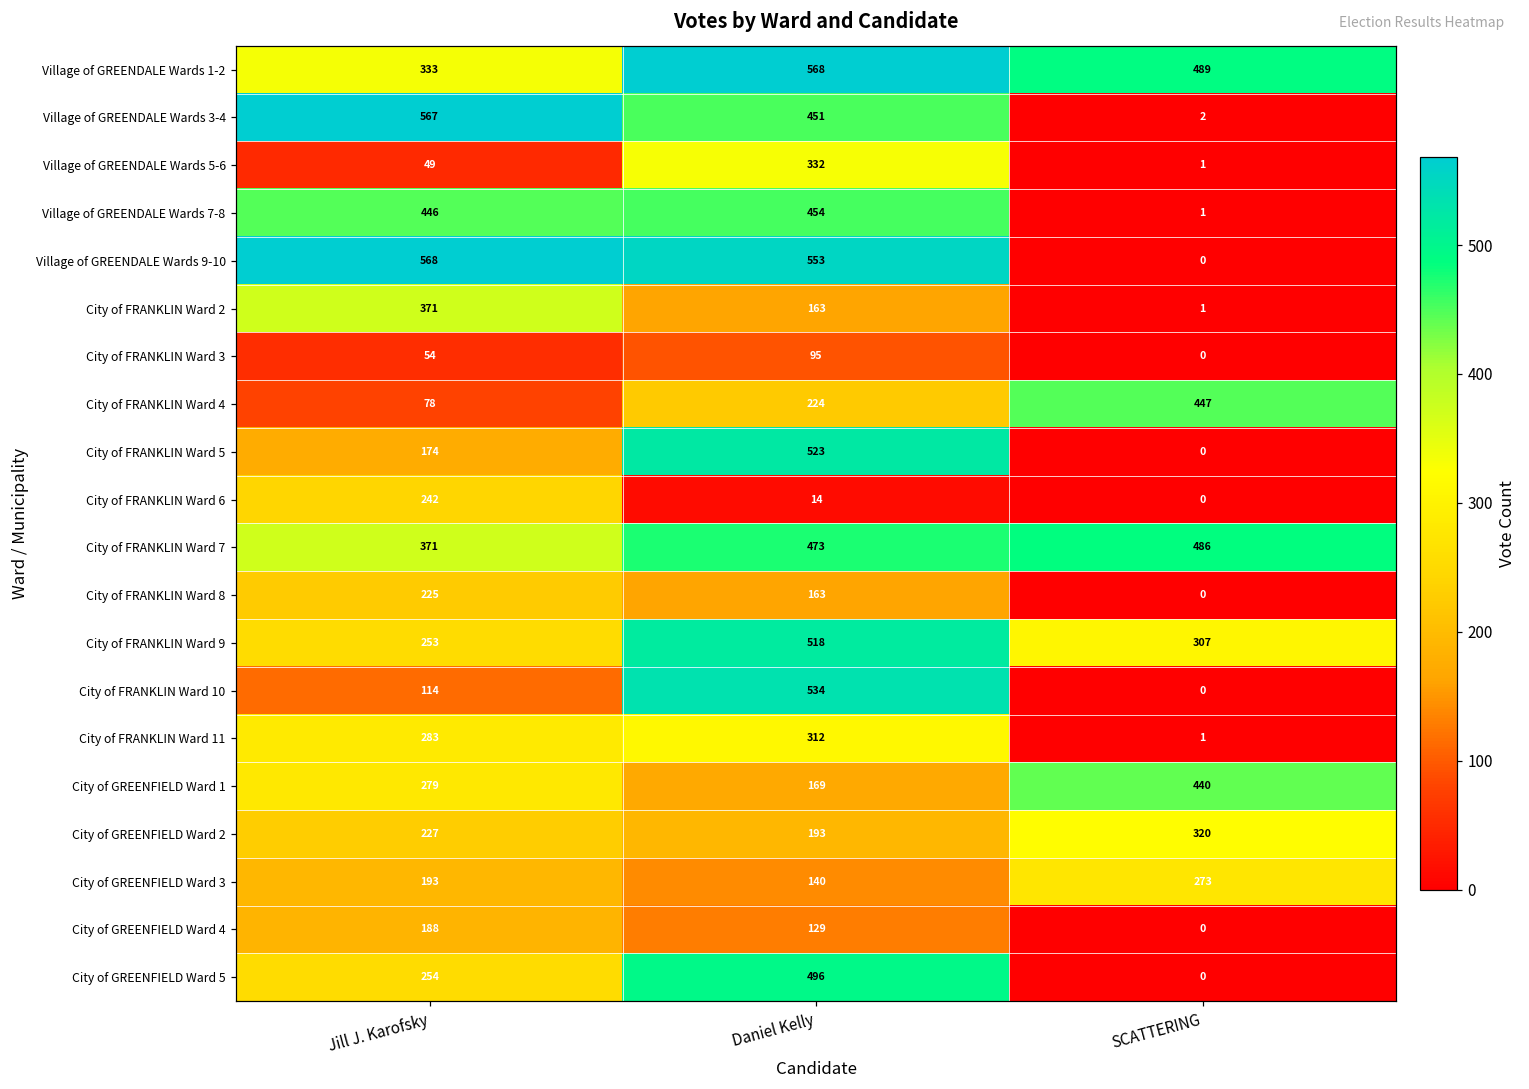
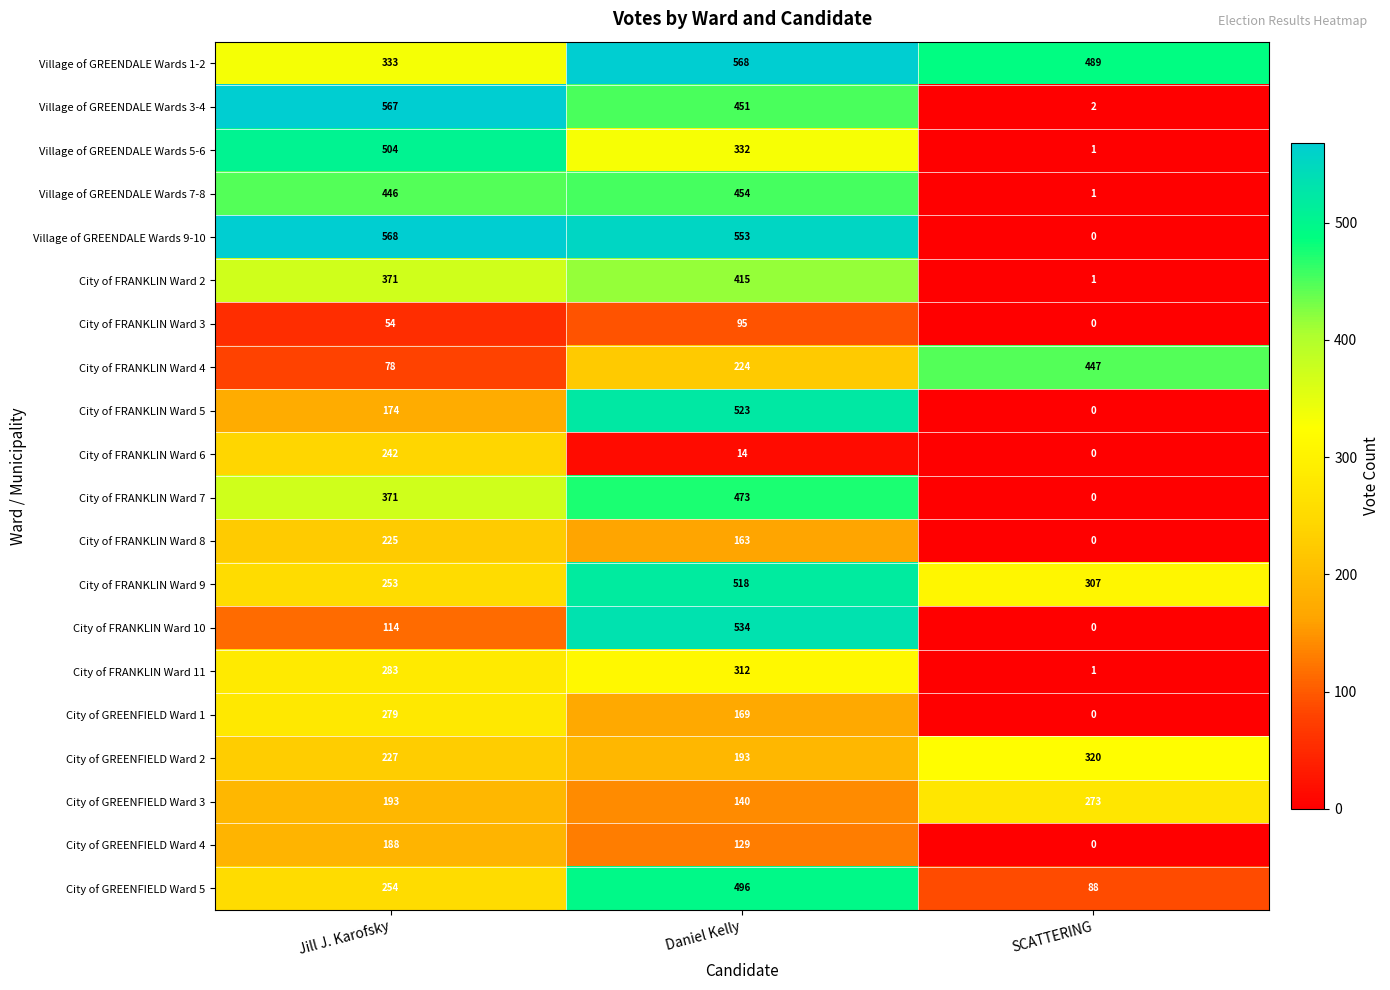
  {
    "Village of GREENDALE Wards 1-2": {
      "Jill J. Karofsky": 333,
      "Daniel Kelly": 568,
      "SCATTERING": 489
    },
    "Village of GREENDALE Wards 3-4": {
      "Jill J. Karofsky": 567,
      "Daniel Kelly": 451,
      "SCATTERING": 2
    },
    "Village of GREENDALE Wards 5-6": {
-     "Jill J. Karofsky": 49,
+     "Jill J. Karofsky": 504,
      "Daniel Kelly": 332,
      "SCATTERING": 1
    },
    "Village of GREENDALE Wards 7-8": {
      "Jill J. Karofsky": 446,
      "Daniel Kelly": 454,
      "SCATTERING": 1
    },
    "Village of GREENDALE Wards 9-10": {
      "Jill J. Karofsky": 568,
      "Daniel Kelly": 553,
      "SCATTERING": 0
    },
    "City of FRANKLIN Ward 2": {
      "Jill J. Karofsky": 371,
-     "Daniel Kelly": 163,
+     "Daniel Kelly": 415,
      "SCATTERING": 1
    },
    "City of FRANKLIN Ward 3": {
      "Jill J. Karofsky": 54,
      "Daniel Kelly": 95,
      "SCATTERING": 0
    },
    "City of FRANKLIN Ward 4": {
      "Jill J. Karofsky": 78,
      "Daniel Kelly": 224,
      "SCATTERING": 447
    },
    "City of FRANKLIN Ward 5": {
      "Jill J. Karofsky": 174,
      "Daniel Kelly": 523,
      "SCATTERING": 0
    },
    "City of FRANKLIN Ward 6": {
      "Jill J. Karofsky": 242,
      "Daniel Kelly": 14,
      "SCATTERING": 0
    },
    "City of FRANKLIN Ward 7": {
      "Jill J. Karofsky": 371,
      "Daniel Kelly": 473,
-     "SCATTERING": 486
+     "SCATTERING": 0
    },
    "City of FRANKLIN Ward 8": {
      "Jill J. Karofsky": 225,
      "Daniel Kelly": 163,
      "SCATTERING": 0
    },
    "City of FRANKLIN Ward 9": {
      "Jill J. Karofsky": 253,
      "Daniel Kelly": 518,
      "SCATTERING": 307
    },
    "City of FRANKLIN Ward 10": {
      "Jill J. Karofsky": 114,
      "Daniel Kelly": 534,
      "SCATTERING": 0
    },
    "City of FRANKLIN Ward 11": {
      "Jill J. Karofsky": 283,
      "Daniel Kelly": 312,
      "SCATTERING": 1
    },
    "City of GREENFIELD Ward 1": {
      "Jill J. Karofsky": 279,
      "Daniel Kelly": 169,
-     "SCATTERING": 440
+     "SCATTERING": 0
    },
    "City of GREENFIELD Ward 2": {
      "Jill J. Karofsky": 227,
      "Daniel Kelly": 193,
      "SCATTERING": 320
    },
    "City of GREENFIELD Ward 3": {
      "Jill J. Karofsky": 193,
      "Daniel Kelly": 140,
      "SCATTERING": 273
    },
    "City of GREENFIELD Ward 4": {
      "Jill J. Karofsky": 188,
      "Daniel Kelly": 129,
      "SCATTERING": 0
    },
    "City of GREENFIELD Ward 5": {
      "Jill J. Karofsky": 254,
      "Daniel Kelly": 496,
-     "SCATTERING": 0
+     "SCATTERING": 88
    }
  }
